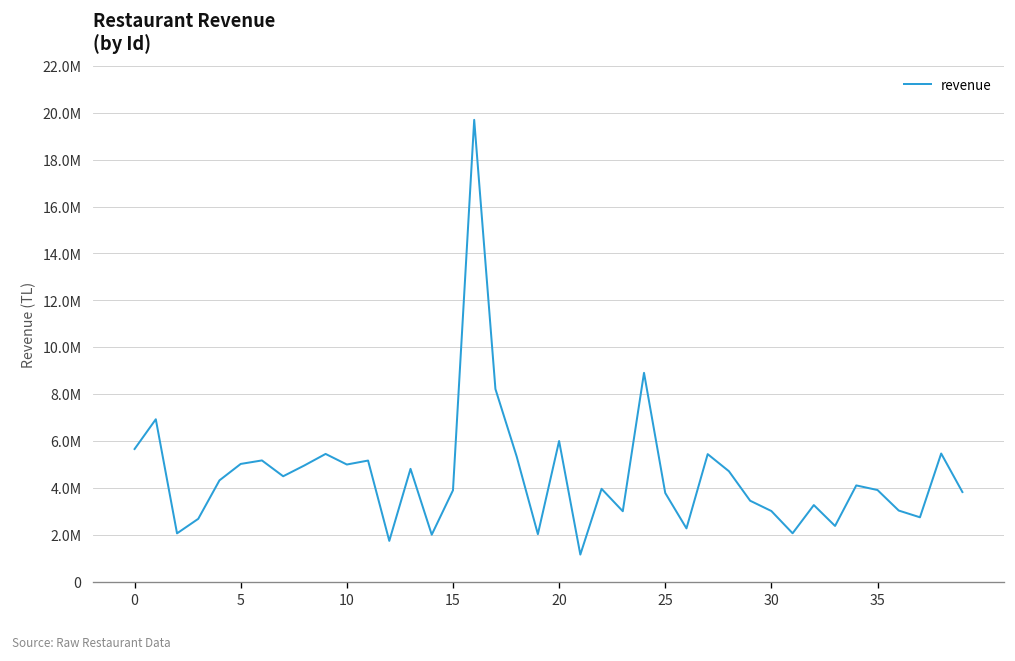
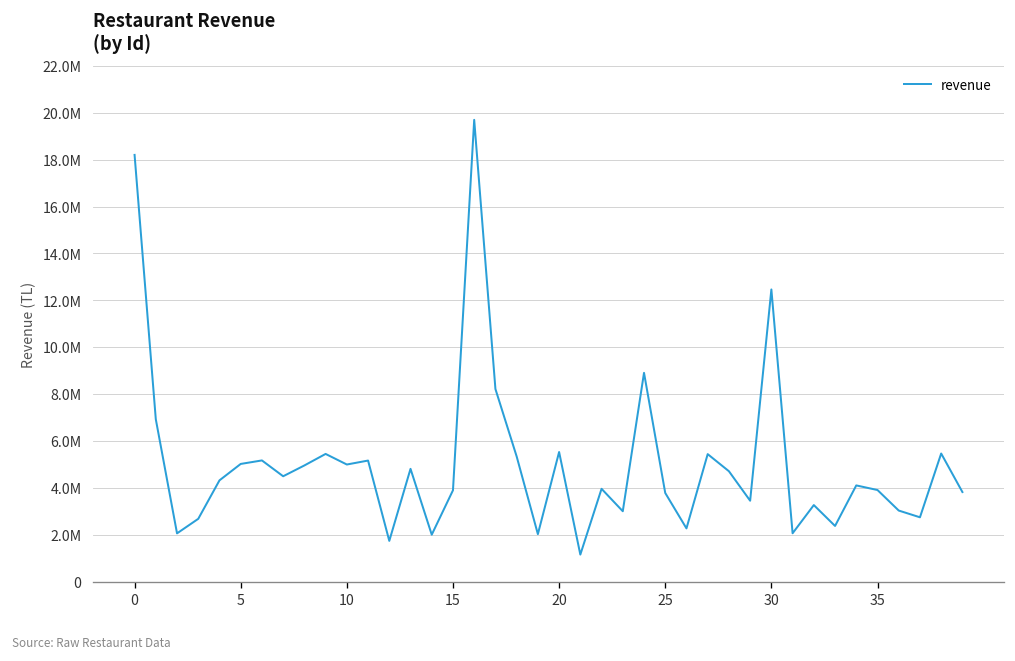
  {
-   "0": 5700000,
+   "0": 18200000,
    "5": 5000000,
    "10": 5000000,
    "15": 3900000,
-   "20": 6000000,
+   "20": 5500000,
    "25": 3800000,
-   "30": 3000000,
+   "30": 12500000,
    "35": 3900000
  }
